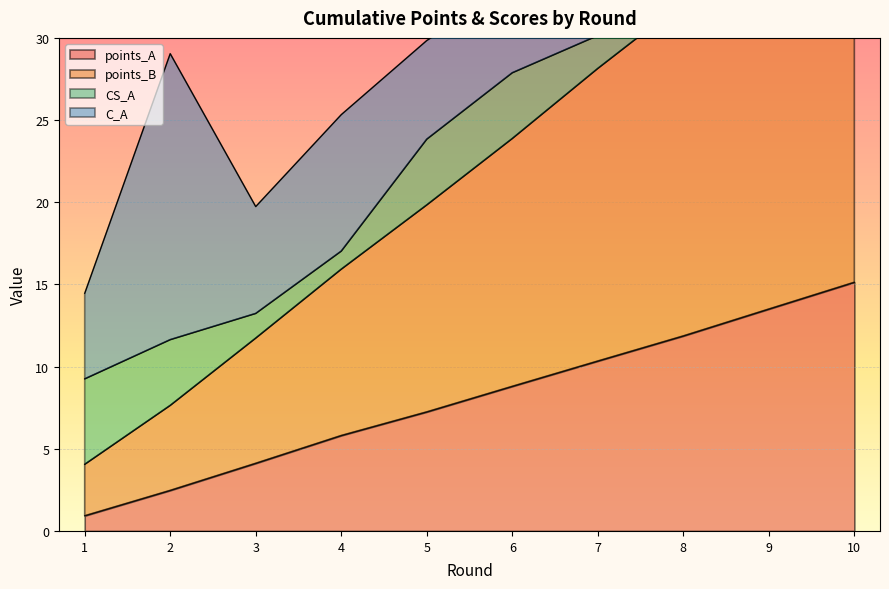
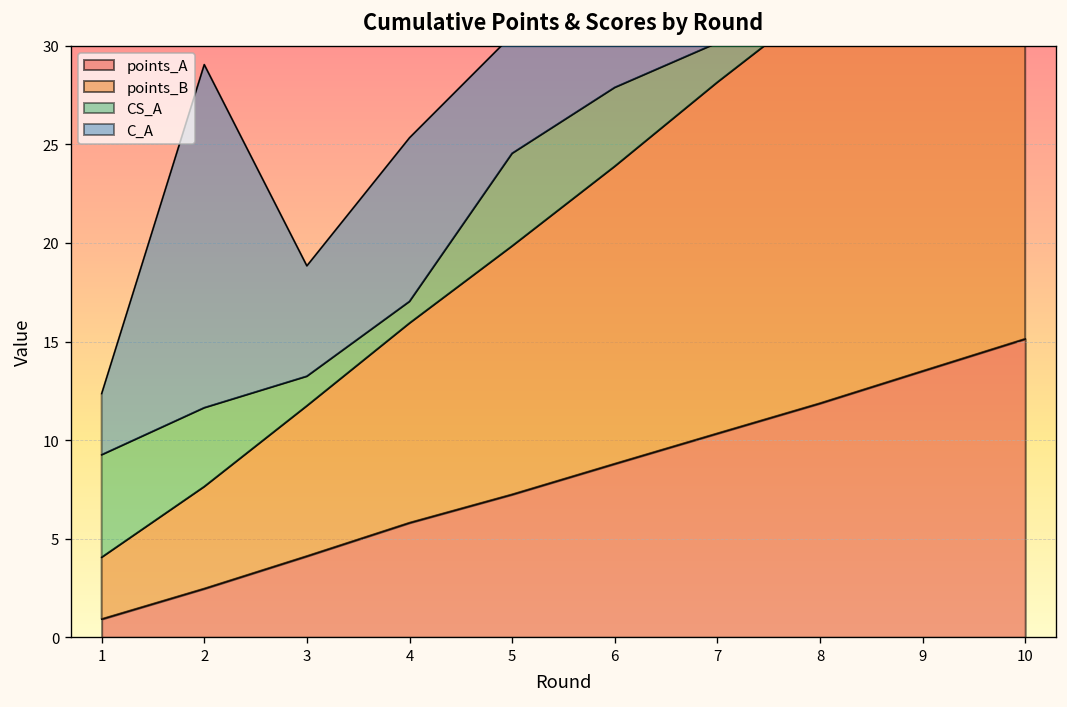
  {
    "CS_A": {
      "1": 5.2,
      "2": 4.0,
      "3": 1.5,
      "4": 1.1,
-     "5": 4.0,
+     "5": 4.7,
      "6": 4.0
    },
    "C_A": {
-     "1": 5.2,
+     "1": 3.1,
      "2": 17.4,
-     "3": 6.5,
+     "3": 5.6,
      "4": 8.3
    }
  }
